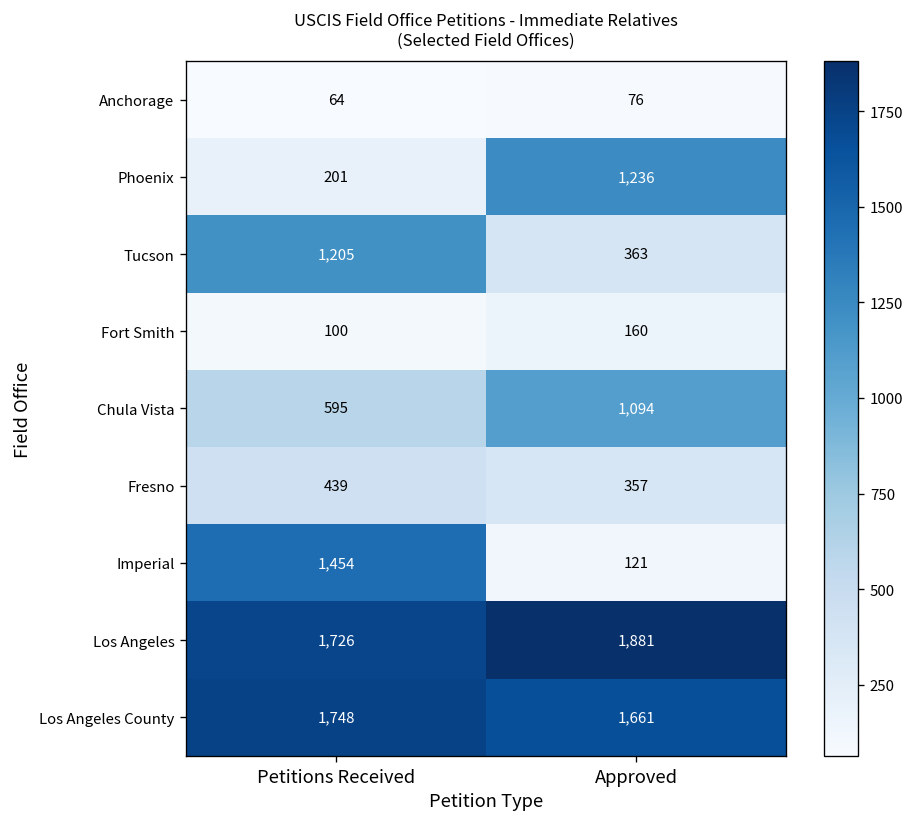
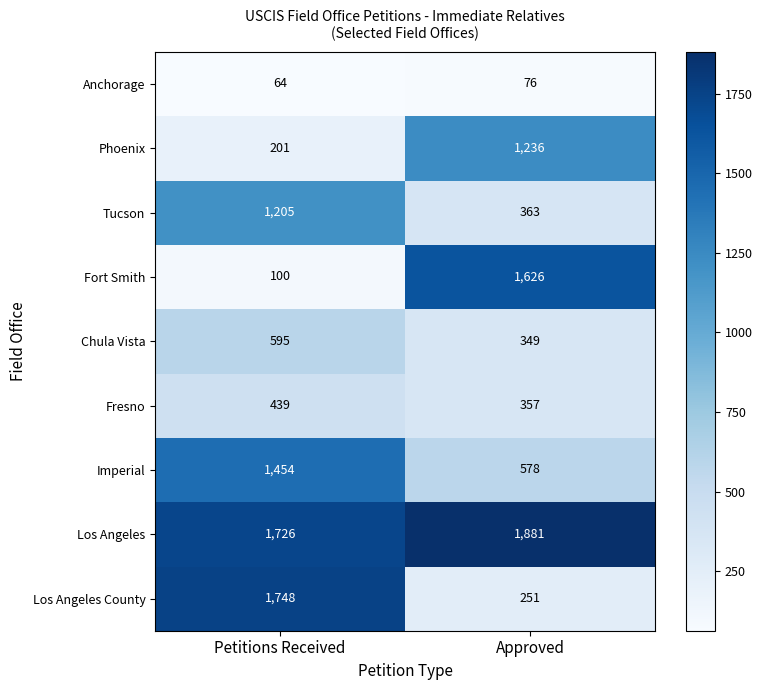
  {
    "Anchorage": {
      "Petitions Received": "64",
      "Approved": "76"
    },
    "Phoenix": {
      "Petitions Received": "201",
      "Approved": "1,236"
    },
    "Tucson": {
      "Petitions Received": "1,205",
      "Approved": "363"
    },
    "Fort Smith": {
      "Petitions Received": "100",
-     "Approved": "160"
+     "Approved": "1,626"
    },
    "Chula Vista": {
      "Petitions Received": "595",
-     "Approved": "1,094"
+     "Approved": "349"
    },
    "Fresno": {
      "Petitions Received": "439",
      "Approved": "357"
    },
    "Imperial": {
      "Petitions Received": "1,454",
-     "Approved": "121"
+     "Approved": "578"
    },
    "Los Angeles": {
      "Petitions Received": "1,726",
      "Approved": "1,881"
    },
    "Los Angeles County": {
      "Petitions Received": "1,748",
-     "Approved": "1,661"
+     "Approved": "251"
    }
  }
